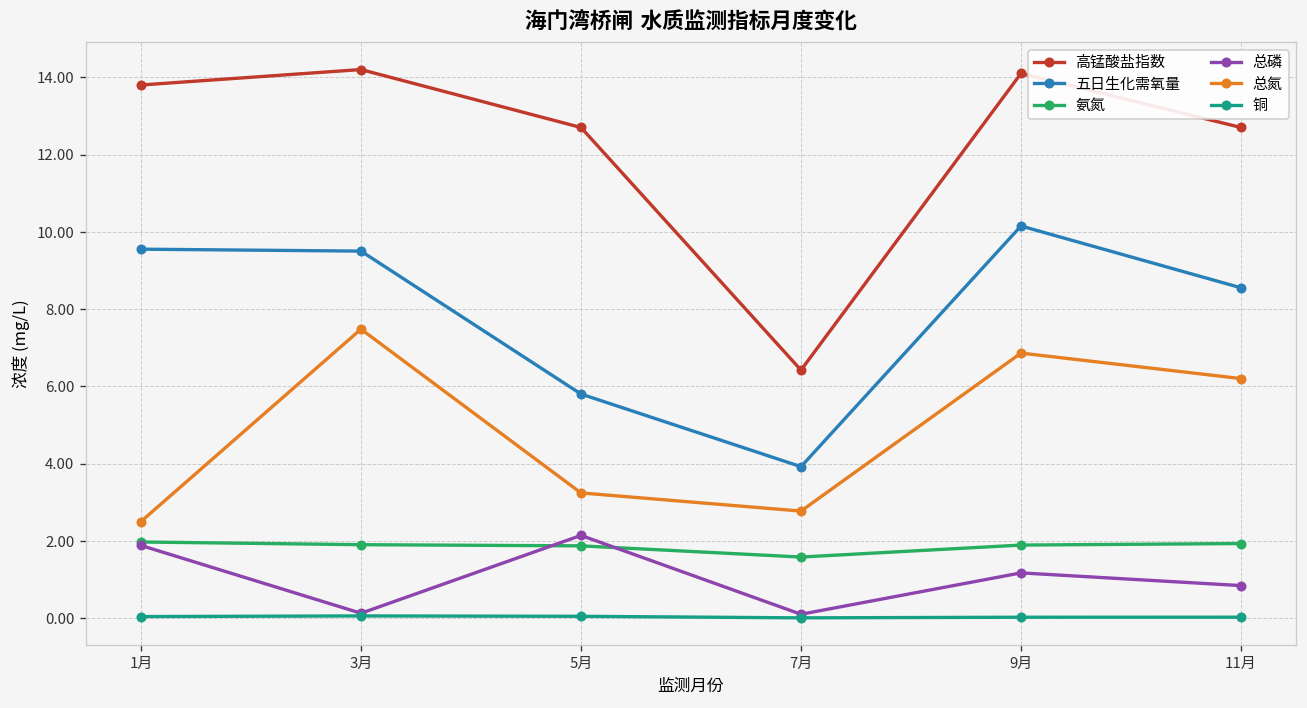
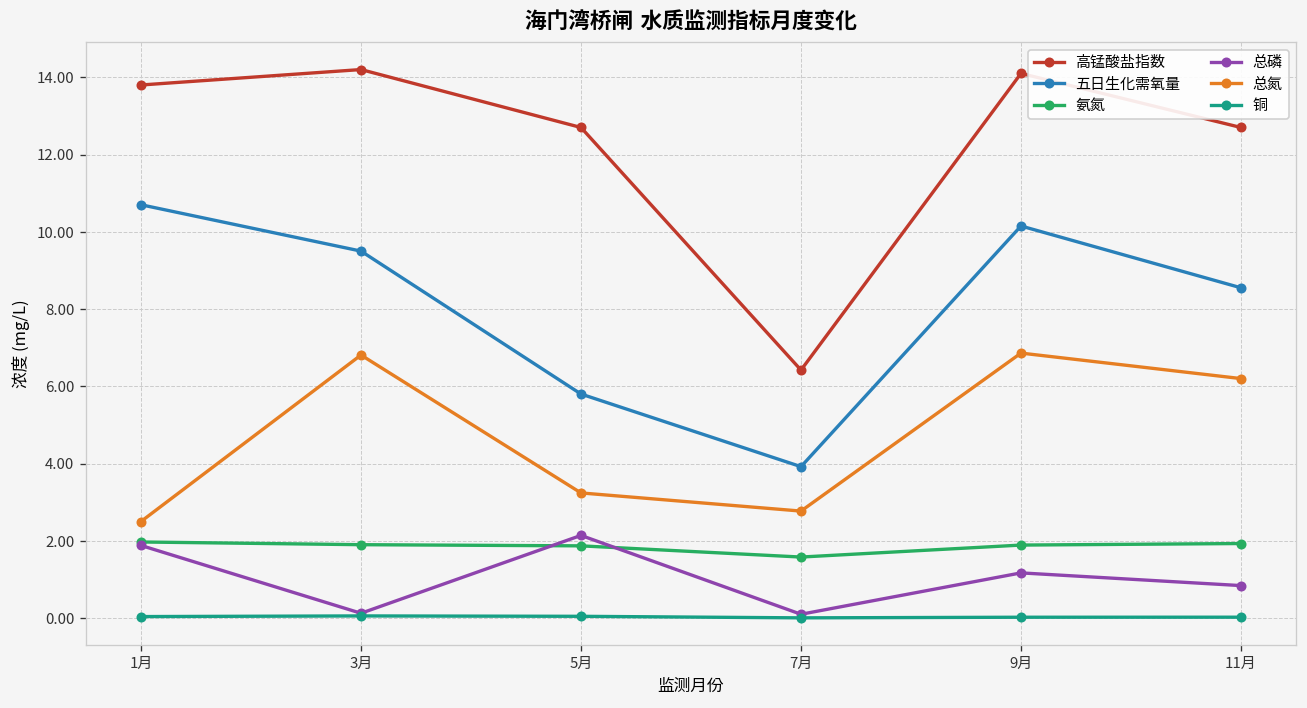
  {
    "高锰酸盐指数": {
      "1月": 13.8,
      "3月": 14.2,
      "5月": 12.7,
      "7月": 6.4,
      "9月": 14.1,
      "11月": 12.7
    },
    "五日生化需氧量": {
-     "1月": 9.6,
+     "1月": 10.7,
      "3月": 9.5,
      "5月": 5.8,
      "7月": 3.9,
      "9月": 10.2,
      "11月": 8.6
    },
    "总磷": {
      "1月": 1.9,
      "5月": 2.1,
      "7月": 0.1,
      "9月": 1.2,
      "11月": 0.8
    },
    "总氮": {
      "1月": 2.5,
-     "3月": 7.5,
+     "3月": 6.8,
      "5月": 3.2,
      "7月": 2.8,
      "9月": 6.9,
      "11月": 6.2
    }
  }
